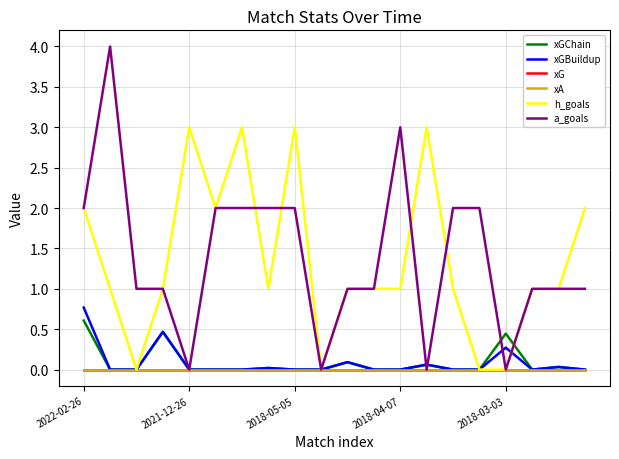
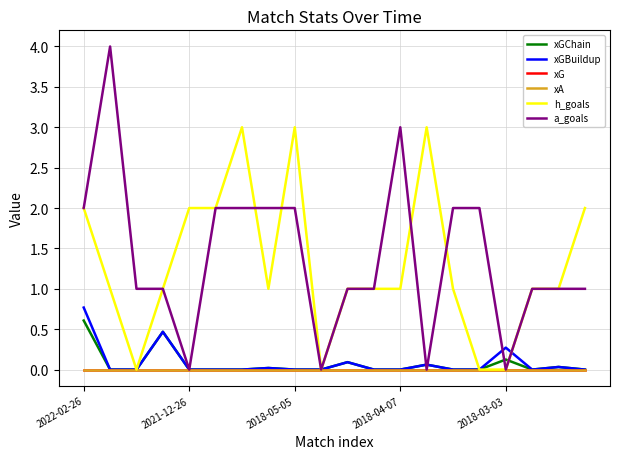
  {
    "xGChain": {
      "2022-02-26": 0.6,
-     "2018-03-03": 0.4
+     "2018-03-03": 0.1
    },
    "xGBuildup": {
      "2022-02-26": 0.8,
      "2018-03-03": 0.3
    },
    "xA": {
      "2022-02-26": 0.0
    },
    "h_goals": {
-     "2021-12-26": 3,
+     "2021-12-26": 2,
      "2018-05-05": 3,
      "2018-04-07": 1
    },
    "a_goals": {
      "2018-05-05": 2.0,
      "2018-04-07": 3.0
    }
  }
